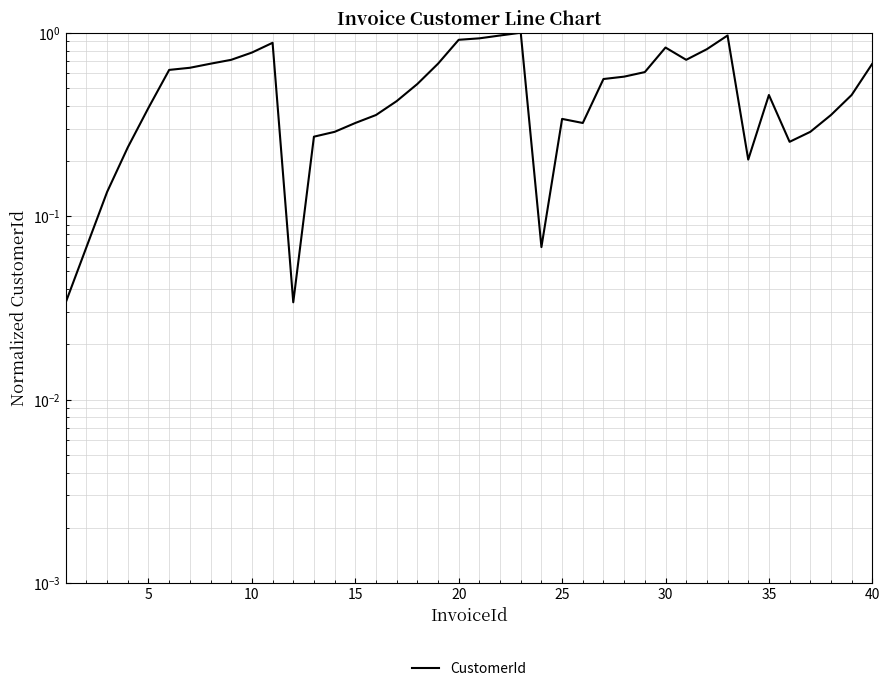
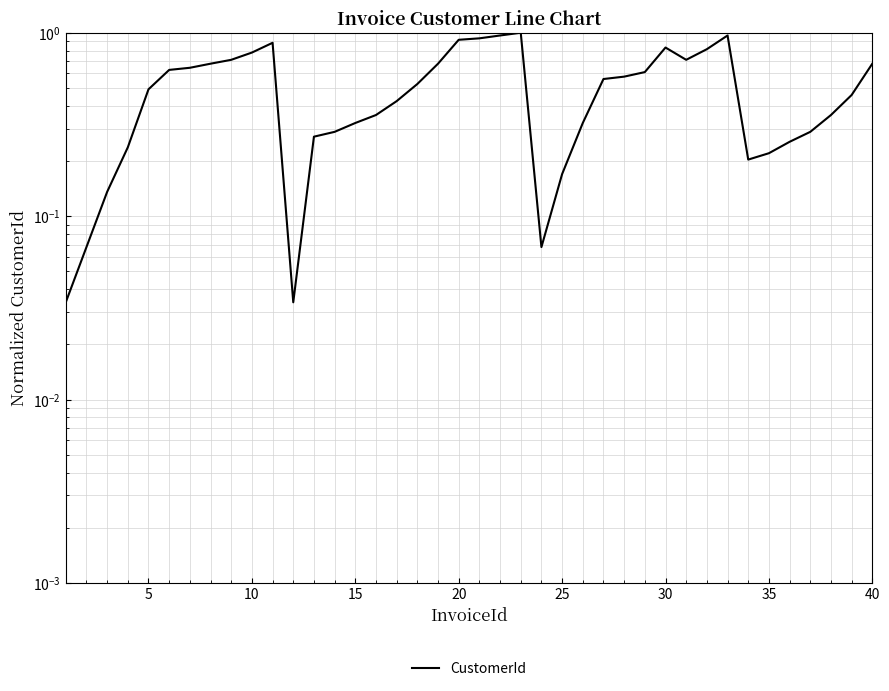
  {
-   "5": 0.39,
+   "5": 0.49,
    "10": 0.78,
    "15": 0.32,
    "20": 0.9,
-   "25": 0.34,
+   "25": 0.17,
    "30": 0.8,
-   "35": 0.46,
+   "35": 0.22,
    "40": 0.68
  }
